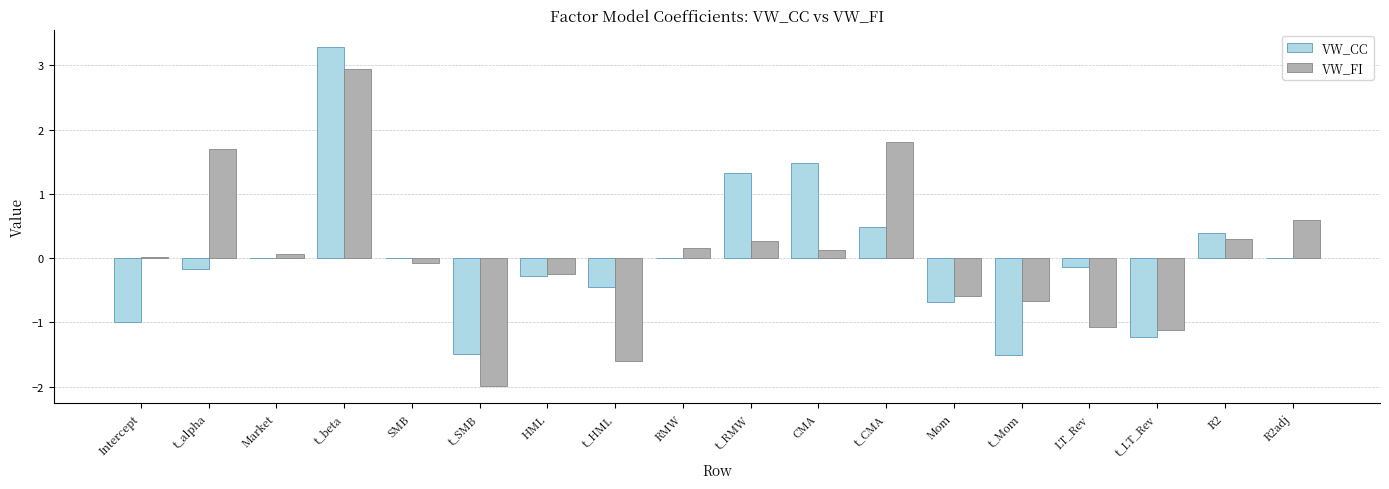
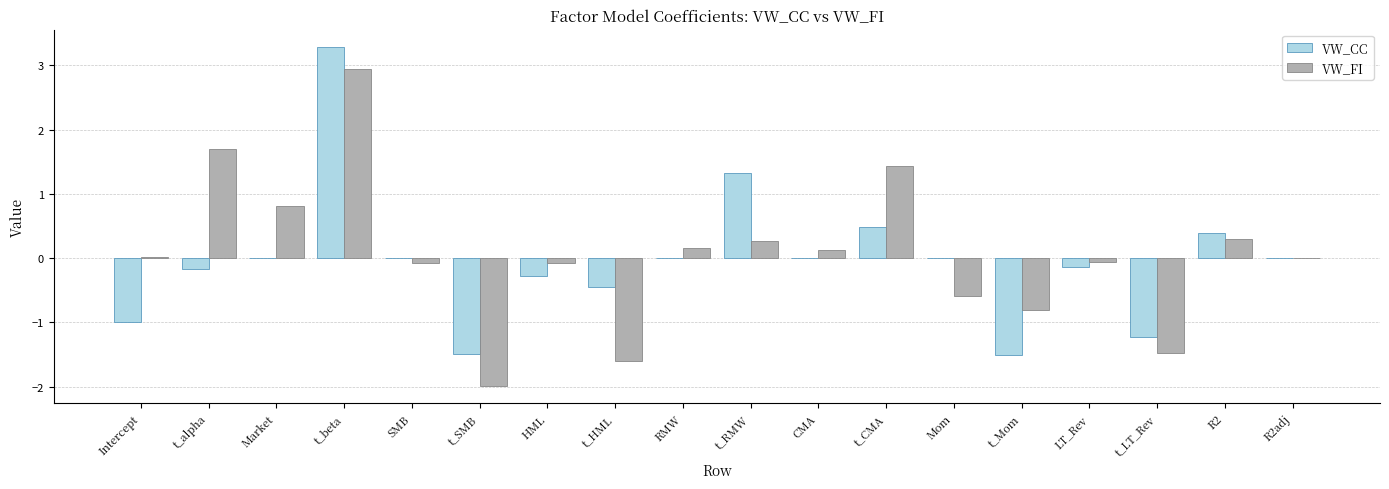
  {
    "VW_CC": {
      "Intercept": -1.0,
      "t_alpha": -0.2,
      "t_beta": 3.3,
      "t_SMB": -1.5,
      "HML": -0.3,
      "t_HML": -0.5,
      "t_RMW": 1.3,
-     "CMA": 1.5,
+     "CMA": 0.0,
      "t_CMA": 0.5,
-     "Mom": -0.7,
+     "Mom": 0.0,
      "t_Mom": -1.5,
      "LT_Rev": -0.1,
      "t_LT_Rev": -1.2,
      "R2": 0.4
    },
    "VW_FI": {
      "t_alpha": 1.7,
-     "Market": 0.1,
+     "Market": 0.8,
      "t_beta": 3.0,
      "SMB": -0.1,
      "t_SMB": -2.0,
-     "HML": -0.3,
+     "HML": -0.1,
      "t_HML": -1.6,
      "RMW": 0.2,
      "t_RMW": 0.3,
      "CMA": 0.1,
-     "t_CMA": 1.8,
+     "t_CMA": 1.4,
      "Mom": -0.6,
-     "t_Mom": -0.7,
-     "LT_Rev": -1.1,
-     "t_LT_Rev": -1.1,
+     "t_Mom": -0.8,
+     "LT_Rev": -0.1,
+     "t_LT_Rev": -1.5,
      "R2": 0.3,
-     "R2adj": 0.6
+     "R2adj": 0.0
    }
  }
